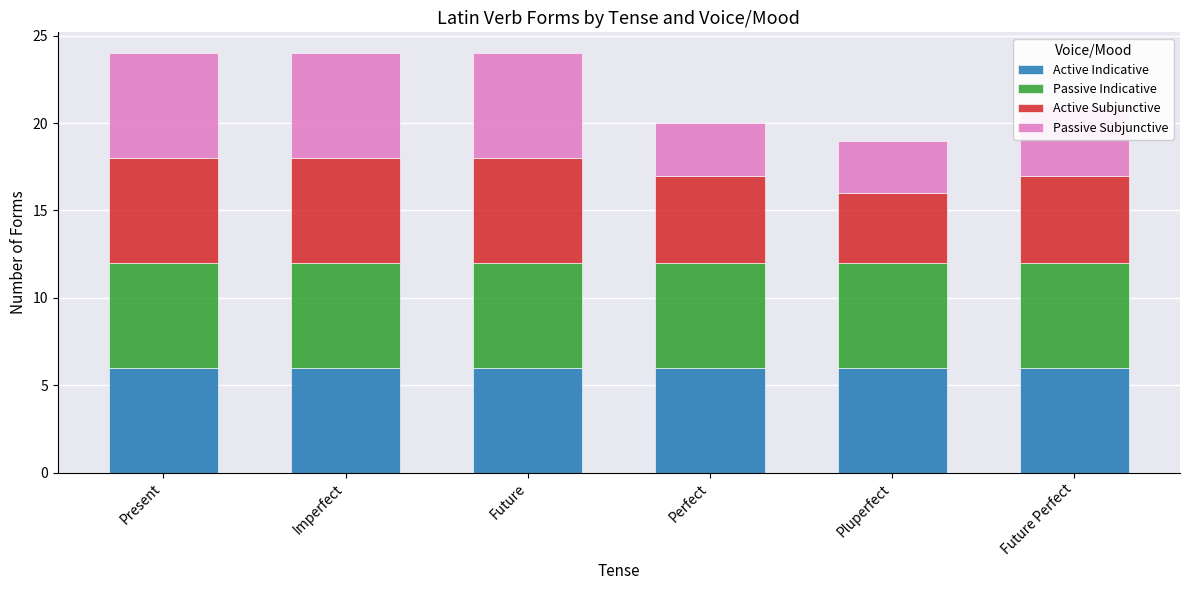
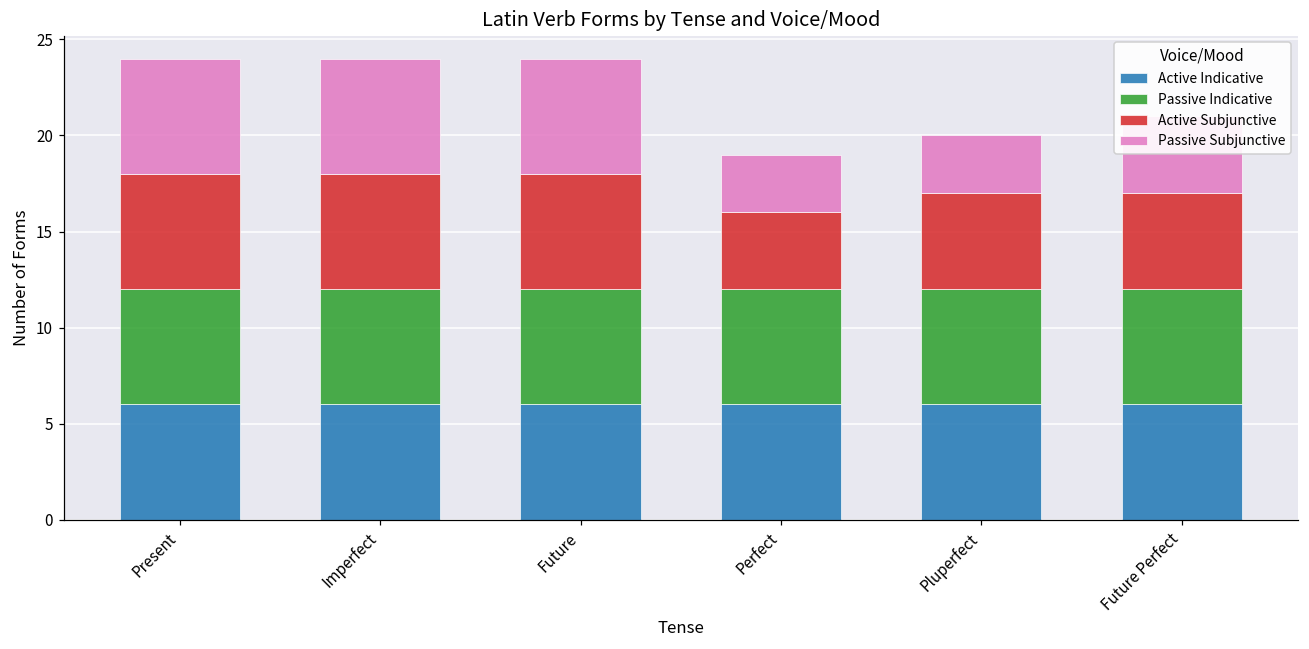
  {
    "Active Indicative": {
      "Present": 6,
      "Imperfect": 6,
      "Future": 6,
      "Perfect": 6,
      "Pluperfect": 6,
      "Future Perfect": 6
    },
    "Passive Indicative": {
      "Present": 6,
      "Imperfect": 6,
      "Future": 6,
      "Perfect": 6,
      "Pluperfect": 6,
      "Future Perfect": 6
    },
    "Active Subjunctive": {
      "Present": 6,
      "Imperfect": 6,
      "Future": 6,
-     "Perfect": 5,
-     "Pluperfect": 4,
+     "Perfect": 4,
+     "Pluperfect": 5,
      "Future Perfect": 5
    },
    "Passive Subjunctive": {
      "Present": 6,
      "Imperfect": 6,
      "Future": 6,
      "Perfect": 3,
      "Pluperfect": 3
    }
  }
